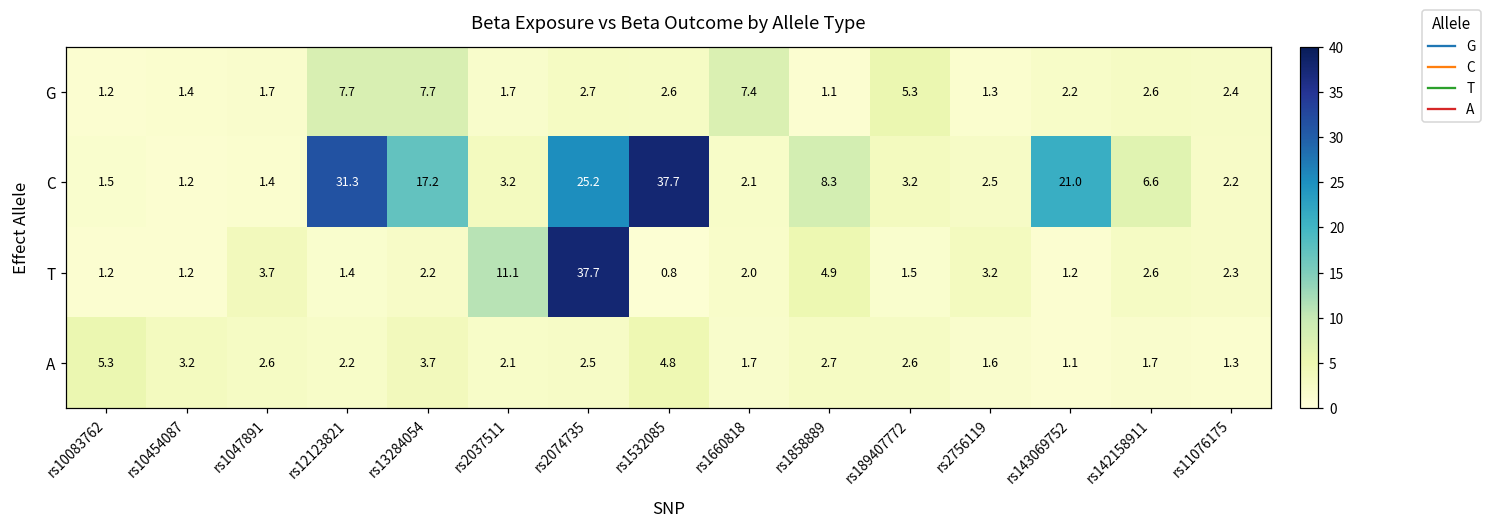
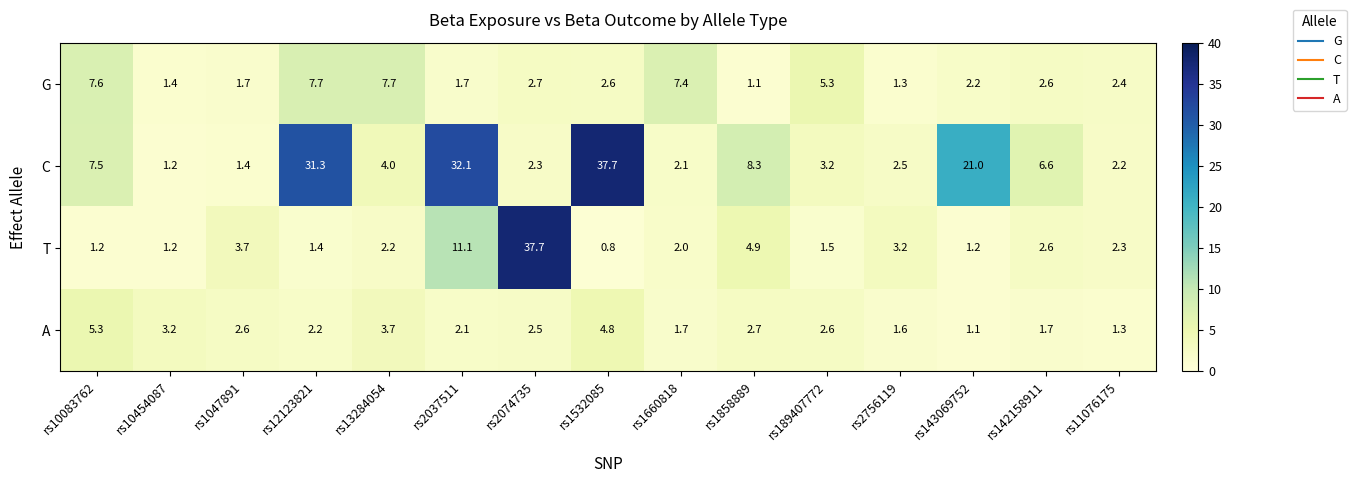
  {
    "G": {
-     "rs10083762": 1.2,
+     "rs10083762": 7.6,
      "rs10454087": 1.4,
      "rs1047891": 1.7,
      "rs12123821": 7.7,
      "rs13284054": 7.7,
      "rs2037511": 1.7,
      "rs2074735": 2.7,
      "rs1532085": 2.6,
      "rs1660818": 7.4,
      "rs1858889": 1.1,
      "rs189407772": 5.3,
      "rs2756119": 1.3,
      "rs143069752": 2.2,
      "rs142158911": 2.6,
      "rs11076175": 2.4
    },
    "C": {
-     "rs10083762": 1.5,
+     "rs10083762": 7.5,
      "rs10454087": 1.2,
      "rs1047891": 1.4,
      "rs12123821": 31.3,
-     "rs13284054": 17.2,
-     "rs2037511": 3.2,
-     "rs2074735": 25.2,
+     "rs13284054": 4.0,
+     "rs2037511": 32.1,
+     "rs2074735": 2.3,
      "rs1532085": 37.7,
      "rs1660818": 2.1,
      "rs1858889": 8.3,
      "rs189407772": 3.2,
      "rs2756119": 2.5,
      "rs143069752": 21.0,
      "rs142158911": 6.6,
      "rs11076175": 2.2
    },
    "T": {
      "rs10083762": 1.2,
      "rs10454087": 1.2,
      "rs1047891": 3.7,
      "rs12123821": 1.4,
      "rs13284054": 2.2,
      "rs2037511": 11.1,
      "rs2074735": 37.7,
      "rs1532085": 0.8,
      "rs1660818": 2.0,
      "rs1858889": 4.9,
      "rs189407772": 1.5,
      "rs2756119": 3.2,
      "rs143069752": 1.2,
      "rs142158911": 2.6,
      "rs11076175": 2.3
    },
    "A": {
      "rs10083762": 5.3,
      "rs10454087": 3.2,
      "rs1047891": 2.6,
      "rs12123821": 2.2,
      "rs13284054": 3.7,
      "rs2037511": 2.1,
      "rs2074735": 2.5,
      "rs1532085": 4.8,
      "rs1660818": 1.7,
      "rs1858889": 2.7,
      "rs189407772": 2.6,
      "rs2756119": 1.6,
      "rs143069752": 1.1,
      "rs142158911": 1.7,
      "rs11076175": 1.3
    }
  }
